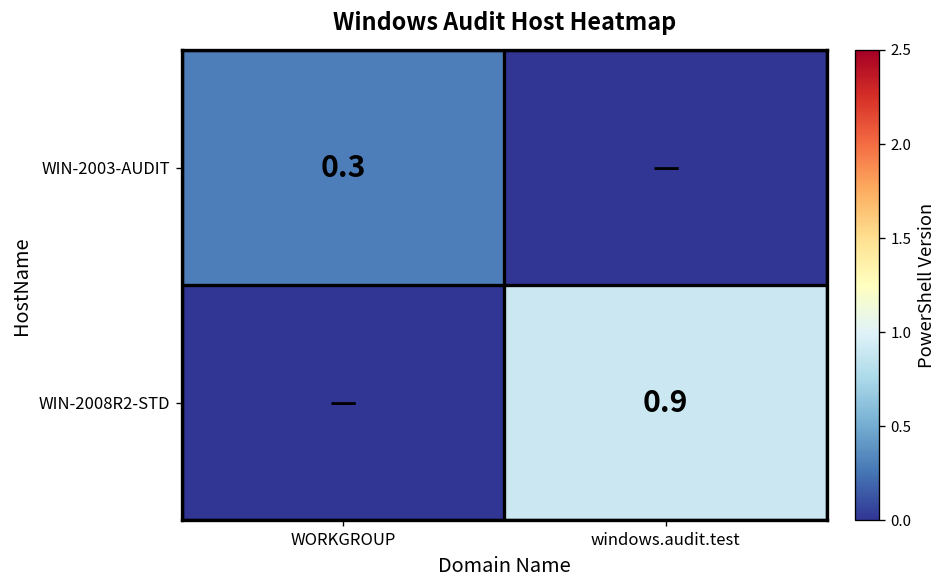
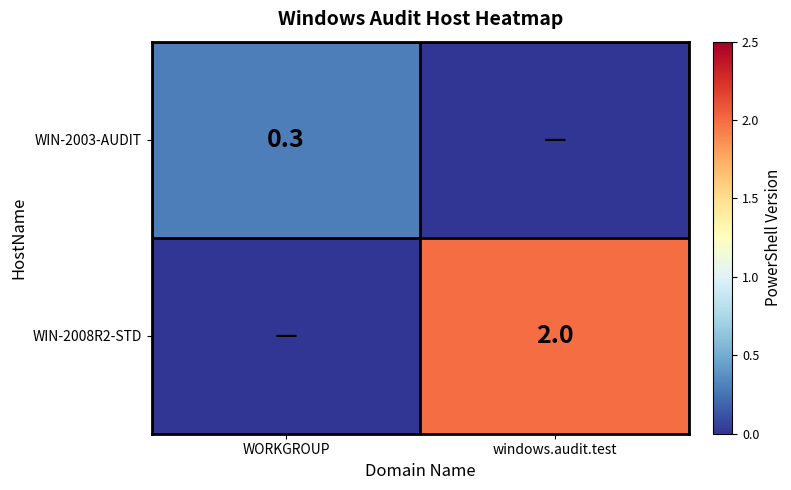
  {
    "WIN-2003-AUDIT": {
      "WORKGROUP": 0.3
    },
    "WIN-2008R2-STD": {
-     "windows.audit.test": 0.9
+     "windows.audit.test": 2.0
    }
  }
